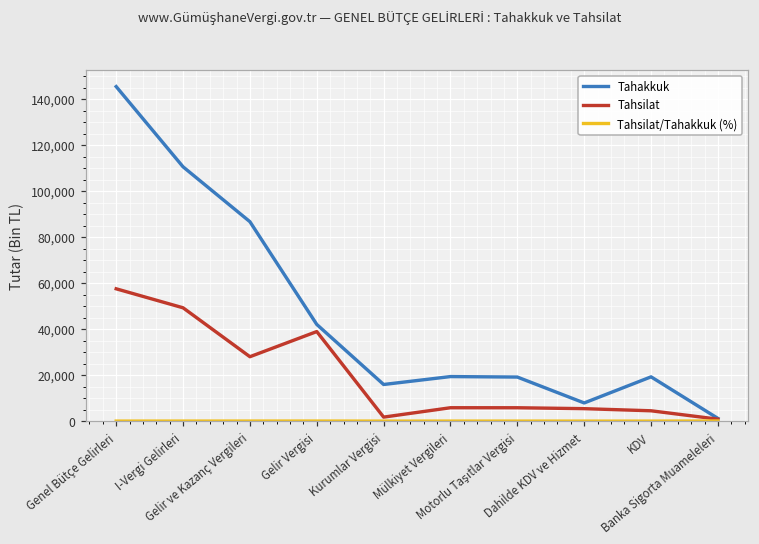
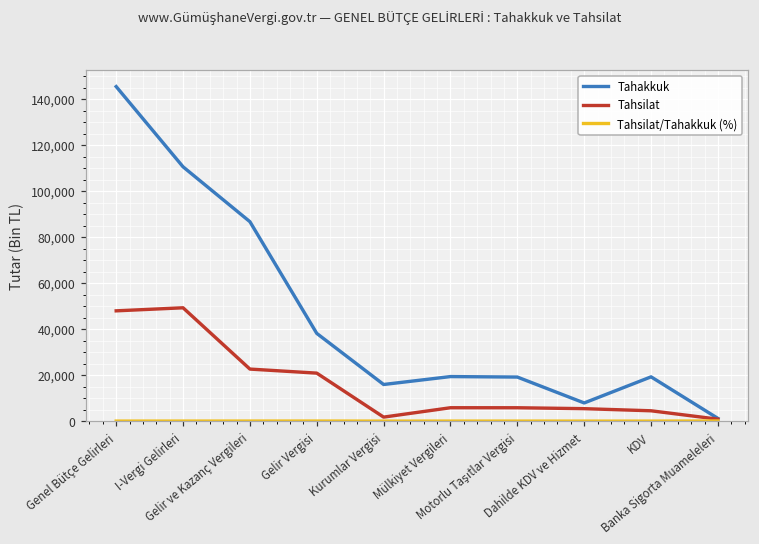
  {
    "Tahakkuk": {
      "Genel Bütçe Gelirleri": "145,000",
      "I-Vergi Gelirleri": "111,000",
      "Gelir ve Kazanç Vergileri": "87,000",
-     "Gelir Vergisi": "42,000",
+     "Gelir Vergisi": "38,000",
      "Kurumlar Vergisi": "16,000",
      "Mülkiyet Vergileri": "19,000",
      "Motorlu Taşıtlar Vergisi": "19,000",
      "Dahilde KDV ve Hizmet": "8,000",
      "KDV": "19,000"
    },
    "Tahsilat": {
-     "Genel Bütçe Gelirleri": "58,000",
+     "Genel Bütçe Gelirleri": "48,000",
      "I-Vergi Gelirleri": "49,000",
-     "Gelir ve Kazanç Vergileri": "28,000",
-     "Gelir Vergisi": "39,000",
+     "Gelir ve Kazanç Vergileri": "23,000",
+     "Gelir Vergisi": "21,000",
      "Kurumlar Vergisi": "2,000",
      "Mülkiyet Vergileri": "6,000",
      "Motorlu Taşıtlar Vergisi": "6,000",
      "Dahilde KDV ve Hizmet": "5,000",
      "KDV": "5,000"
    },
    "Tahsilat/Tahakkuk (%)": {
      "Genel Bütçe Gelirleri": "0",
      "I-Vergi Gelirleri": "0",
      "Gelir ve Kazanç Vergileri": "0",
      "Gelir Vergisi": "0",
      "Kurumlar Vergisi": "0",
      "Mülkiyet Vergileri": "0",
      "Motorlu Taşıtlar Vergisi": "0",
      "Dahilde KDV ve Hizmet": "0",
      "KDV": "0"
    }
  }
